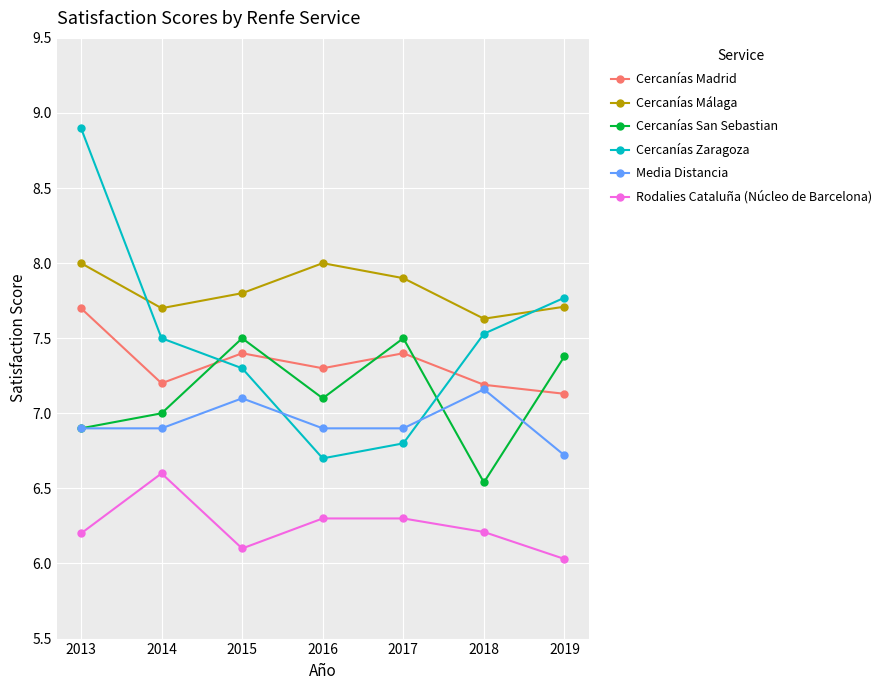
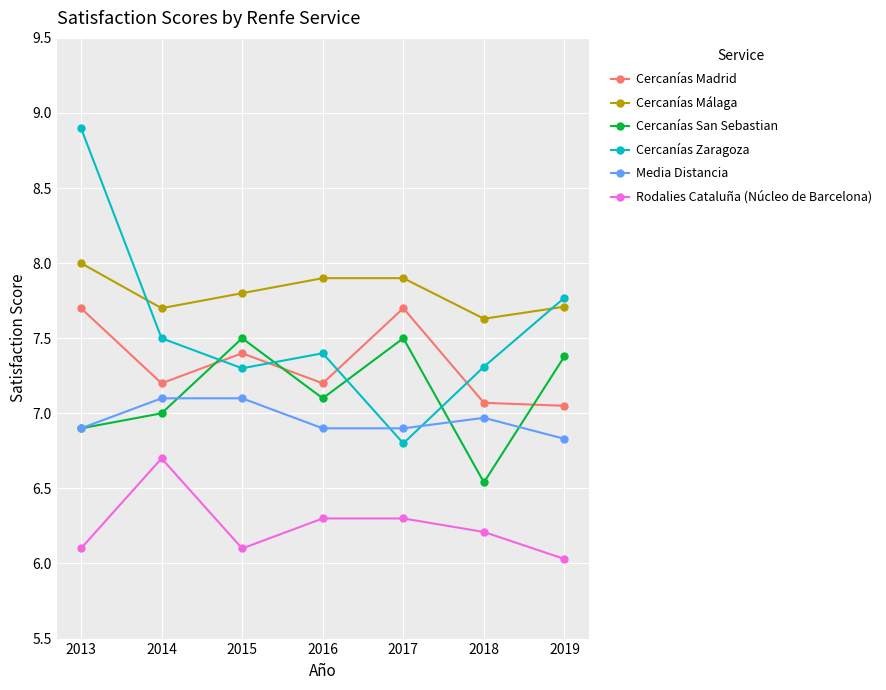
  {
    "Cercanías Madrid": {
      "2013": 7.70,
      "2014": 7.20,
      "2015": 7.40,
-     "2016": 7.3,
-     "2017": 7.4,
-     "2018": 7.19,
-     "2019": 7.13
+     "2016": 7.2,
+     "2017": 7.7,
+     "2018": 7.07,
+     "2019": 7.05
    },
    "Cercanías Málaga": {
      "2013": 8.0,
      "2014": 7.7,
      "2015": 7.8,
-     "2016": 8.0,
+     "2016": 7.9,
      "2017": 7.9,
      "2018": 7.63,
      "2019": 7.7
    },
    "Cercanías San Sebastian": {
      "2014": 7.00,
      "2015": 7.50,
      "2016": 7.10,
      "2017": 7.50,
      "2018": 6.54,
      "2019": 7.38
    },
    "Cercanías Zaragoza": {
      "2013": 8.90,
      "2014": 7.50,
      "2015": 7.30,
-     "2016": 6.7,
+     "2016": 7.4,
      "2017": 6.80,
-     "2018": 7.53,
+     "2018": 7.31,
      "2019": 7.77
    },
    "Media Distancia": {
-     "2014": 6.9,
+     "2014": 7.1,
      "2015": 7.10,
      "2016": 6.90,
      "2017": 6.90,
-     "2018": 7.16,
-     "2019": 6.72
+     "2018": 6.97,
+     "2019": 6.83
    },
    "Rodalies Cataluña (Núcleo de Barcelona)": {
-     "2013": 6.2,
-     "2014": 6.6,
+     "2013": 6.1,
+     "2014": 6.7,
      "2015": 6.1,
      "2016": 6.3,
      "2017": 6.3,
      "2018": 6.2,
      "2019": 6.03
    }
  }
